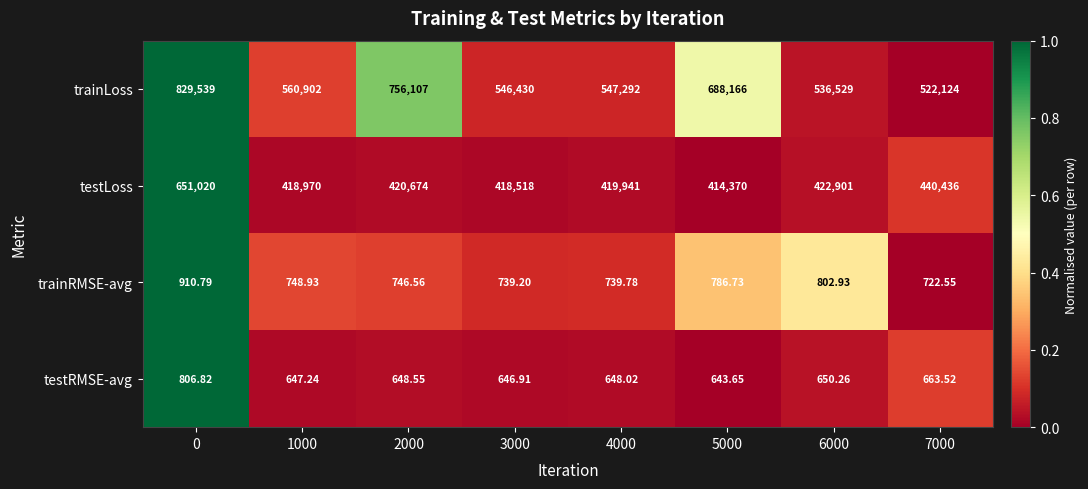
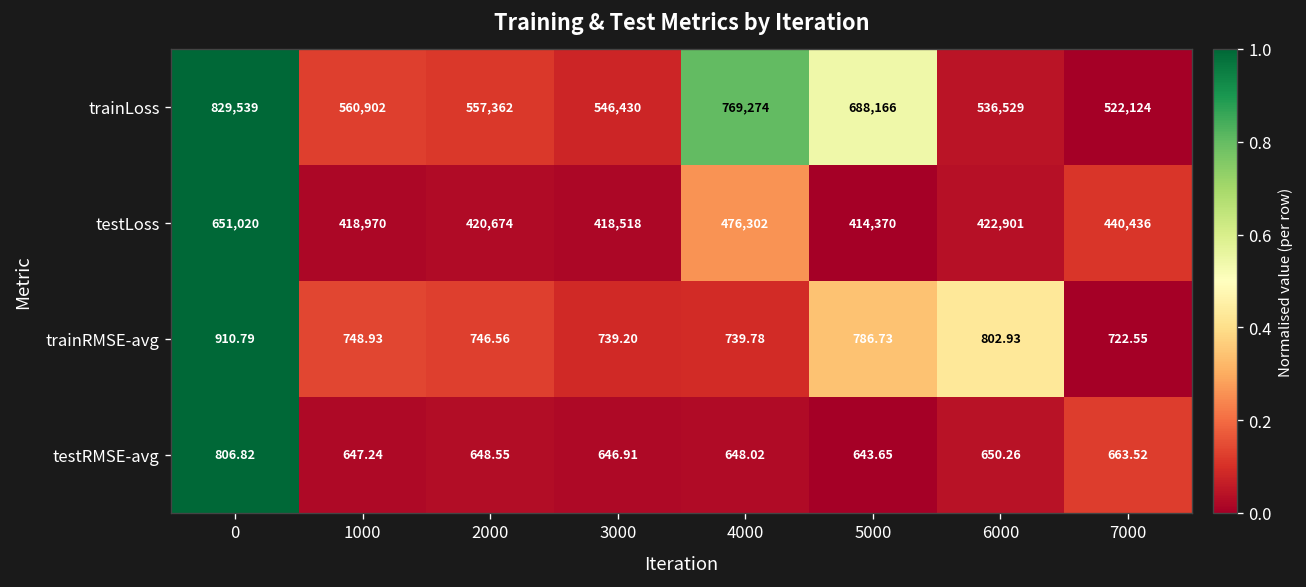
  {
    "trainLoss": {
      "0": "829,539",
      "1000": "560,902",
-     "2000": "756,107",
+     "2000": "557,362",
      "3000": "546,430",
-     "4000": "547,292",
+     "4000": "769,274",
      "5000": "688,166",
      "6000": "536,529",
      "7000": "522,124"
    },
    "testLoss": {
      "0": "651,020",
      "1000": "418,970",
      "2000": "420,674",
      "3000": "418,518",
-     "4000": "419,941",
+     "4000": "476,302",
      "5000": "414,370",
      "6000": "422,901",
      "7000": "440,436"
    },
    "trainRMSE-avg": {
      "0": "910.79",
      "1000": "748.93",
      "2000": "746.56",
      "3000": "739.20",
      "4000": "739.78",
      "5000": "786.73",
      "6000": "802.93",
      "7000": "722.55"
    },
    "testRMSE-avg": {
      "0": "806.82",
      "1000": "647.24",
      "2000": "648.55",
      "3000": "646.91",
      "4000": "648.02",
      "5000": "643.65",
      "6000": "650.26",
      "7000": "663.52"
    }
  }
